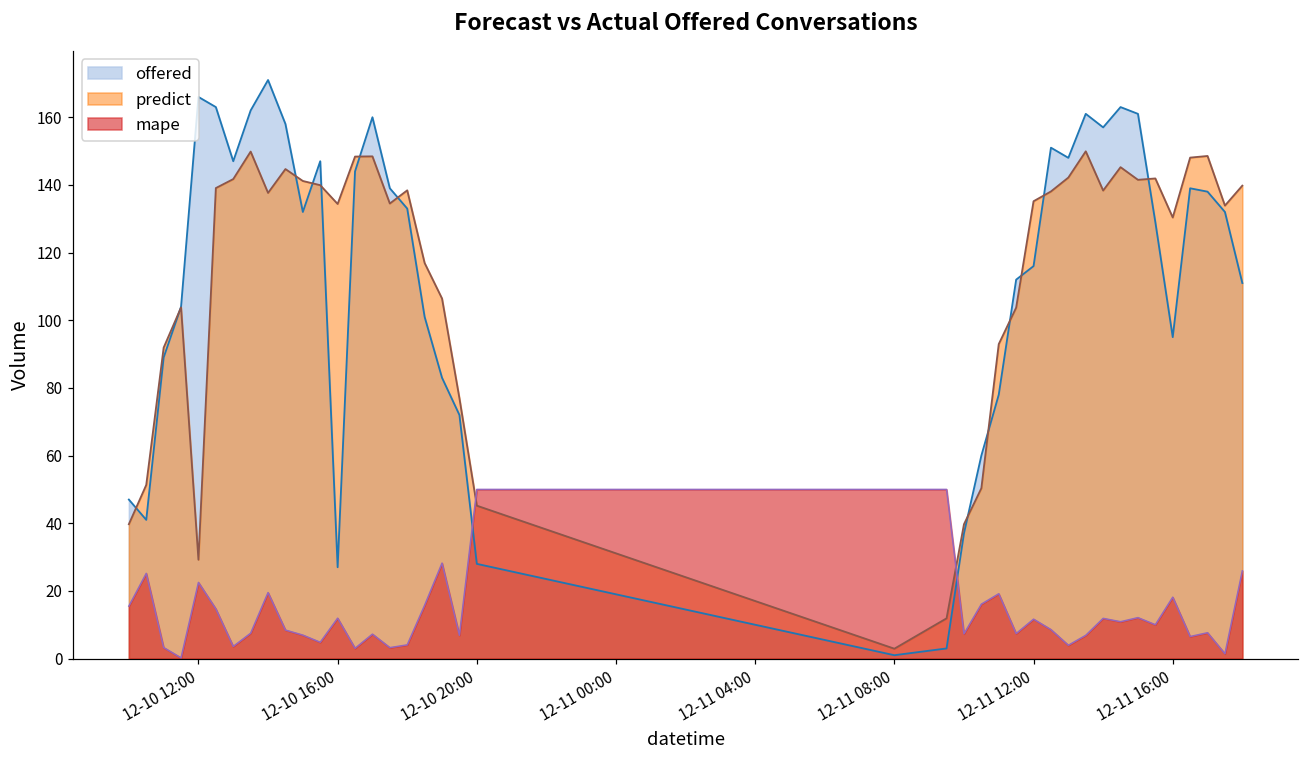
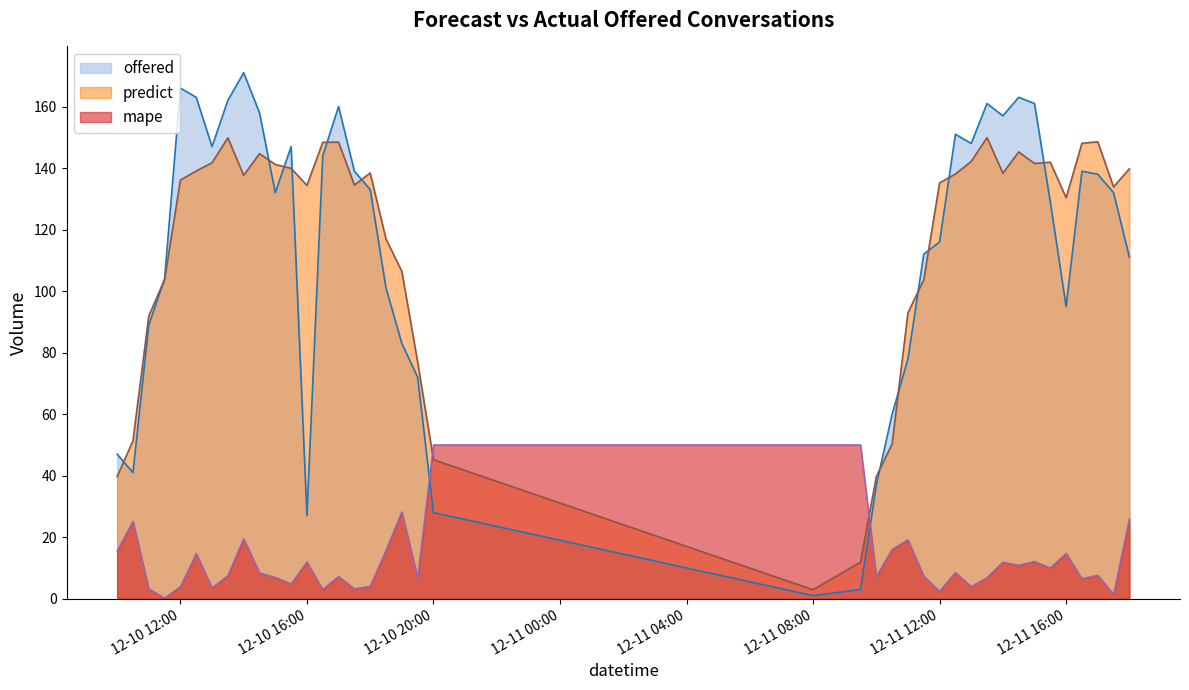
  {
    "offered": {
      "12-10 12:00": 166,
      "12-10 16:00": 27,
      "12-10 20:00": 28,
      "12-11 08:00": 1,
      "12-11 12:00": 116,
      "12-11 16:00": 95
    },
    "predict": {
-     "12-10 12:00": 29,
+     "12-10 12:00": 136,
      "12-10 16:00": 134,
      "12-10 20:00": 45,
      "12-11 08:00": 3,
      "12-11 12:00": 135,
      "12-11 16:00": 130
    },
    "mape": {
-     "12-10 12:00": 23,
+     "12-10 12:00": 4,
      "12-10 16:00": 12,
      "12-10 20:00": 50,
      "12-11 08:00": 50,
-     "12-11 12:00": 12,
-     "12-11 16:00": 18
+     "12-11 12:00": 2,
+     "12-11 16:00": 15
    }
  }
